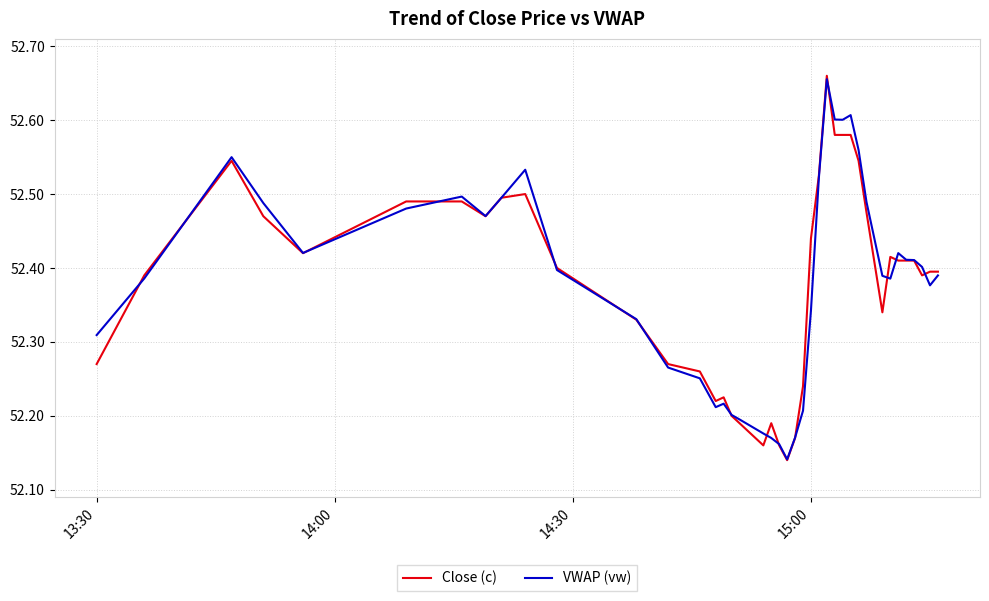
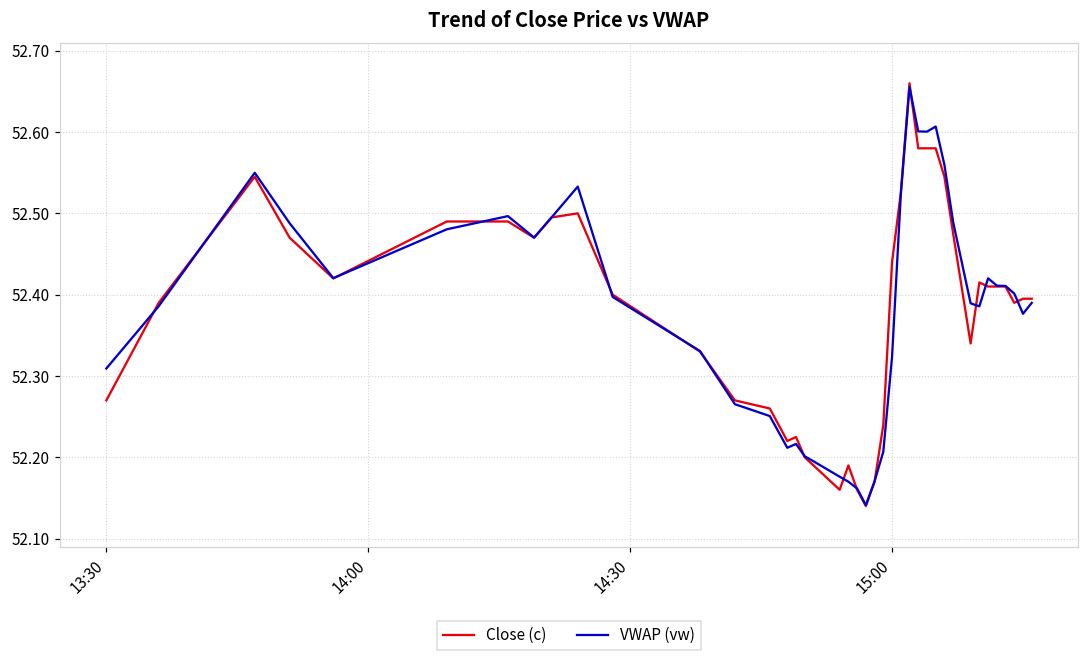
  {
    "Close (c)": {
      "13:30": 52.27,
      "15:00": 52.44
    },
    "VWAP (vw)": {
      "13:30": 52.31,
-     "15:00": 52.34
+     "15:00": 52.32
    }
  }
